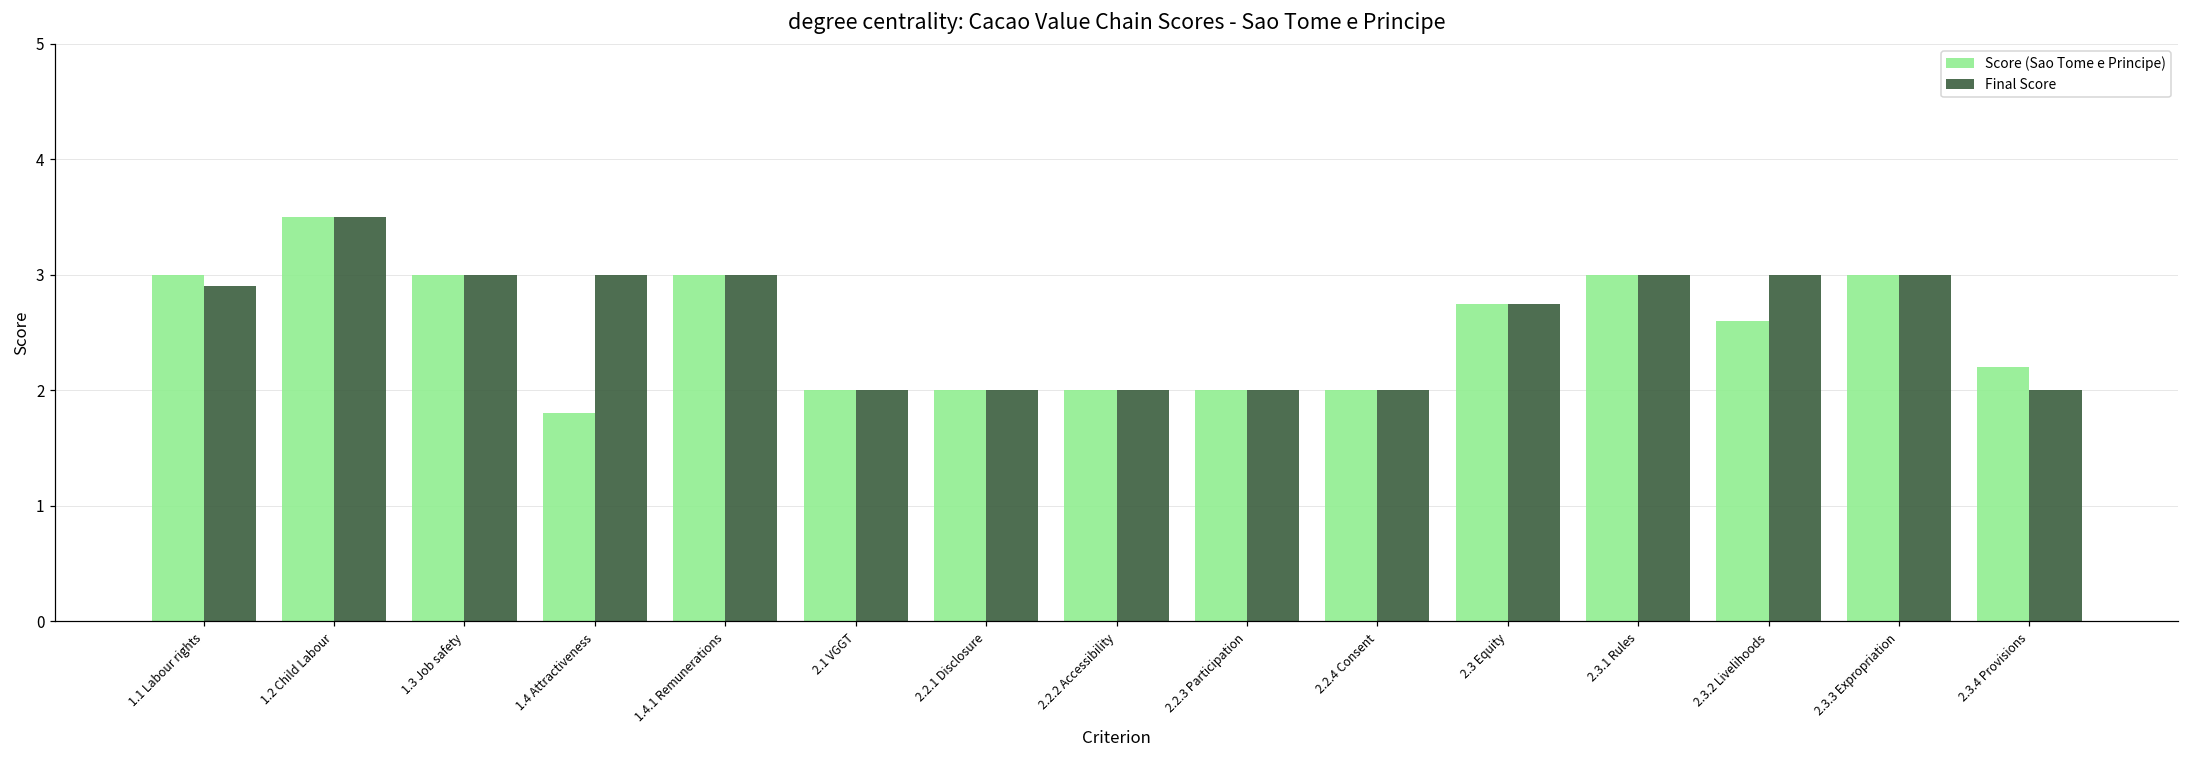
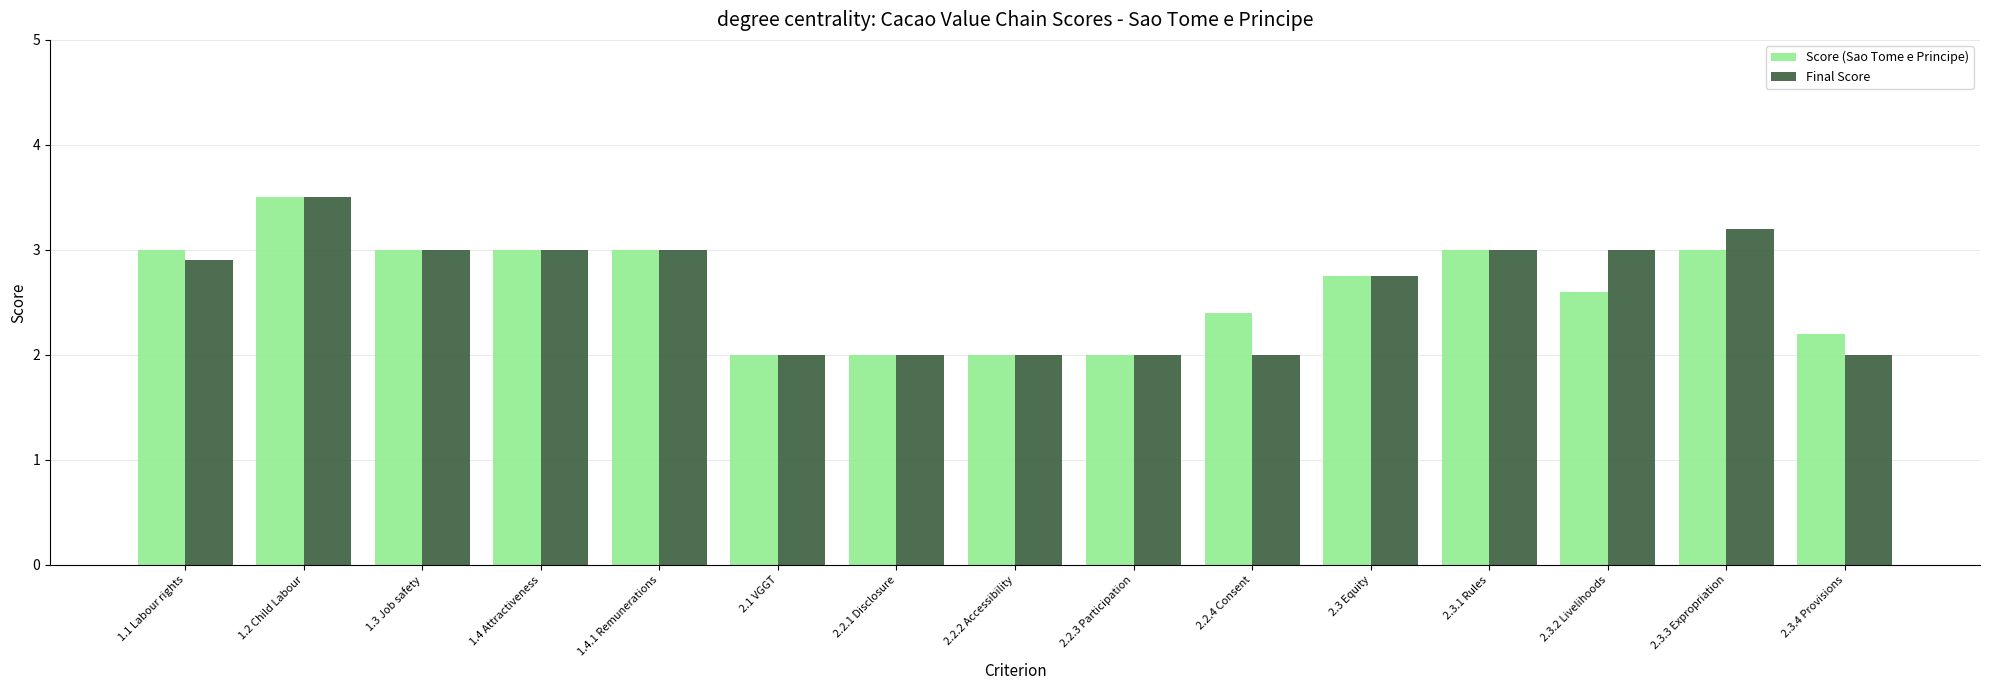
  {
    "Score (Sao Tome e Principe)": {
      "1.1 Labour rights": 3.0,
      "1.2 Child Labour": 3.5,
      "1.3 Job safety": 3.0,
-     "1.4 Attractiveness": 1.8,
+     "1.4 Attractiveness": 3.0,
      "1.4.1 Remunerations": 3.0,
      "2.1 VGGT": 2.0,
      "2.2.1 Disclosure": 2.0,
      "2.2.2 Accessibility": 2.0,
      "2.2.3 Participation": 2.0,
-     "2.2.4 Consent": 2.0,
+     "2.2.4 Consent": 2.4,
      "2.3 Equity": 2.75,
      "2.3.1 Rules": 3.0,
      "2.3.2 Livelihoods": 2.6,
      "2.3.3 Expropriation": 3.0,
      "2.3.4 Provisions": 2.2
    },
    "Final Score": {
      "1.1 Labour rights": 2.9,
      "1.2 Child Labour": 3.5,
      "1.3 Job safety": 3.0,
      "1.4 Attractiveness": 3.0,
      "1.4.1 Remunerations": 3.0,
      "2.1 VGGT": 2.0,
      "2.2.1 Disclosure": 2.0,
      "2.2.2 Accessibility": 2.0,
      "2.2.3 Participation": 2.0,
      "2.2.4 Consent": 2.0,
      "2.3 Equity": 2.75,
      "2.3.1 Rules": 3.0,
      "2.3.2 Livelihoods": 3.0,
-     "2.3.3 Expropriation": 3.0,
+     "2.3.3 Expropriation": 3.2,
      "2.3.4 Provisions": 2.0
    }
  }
